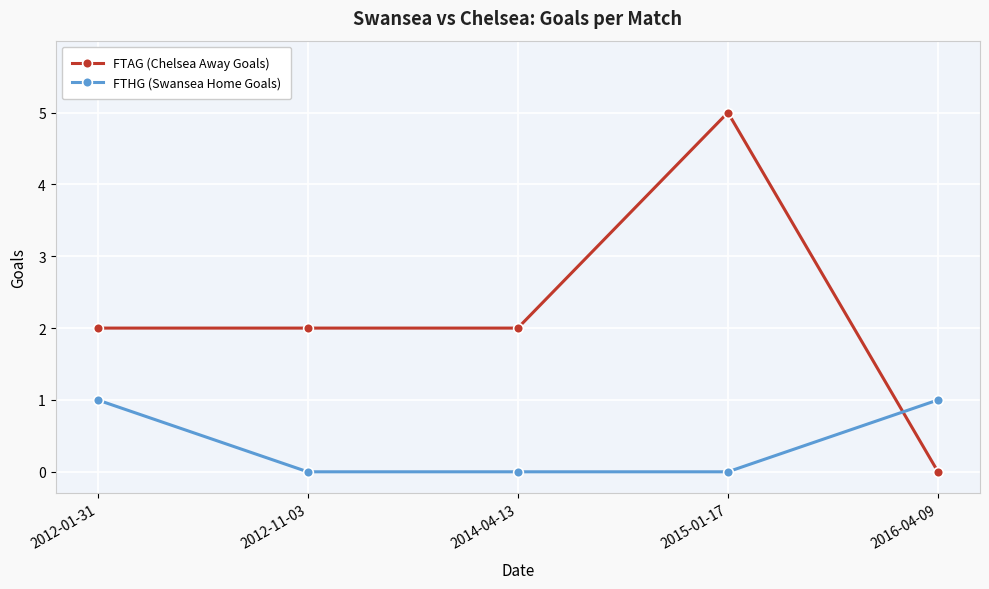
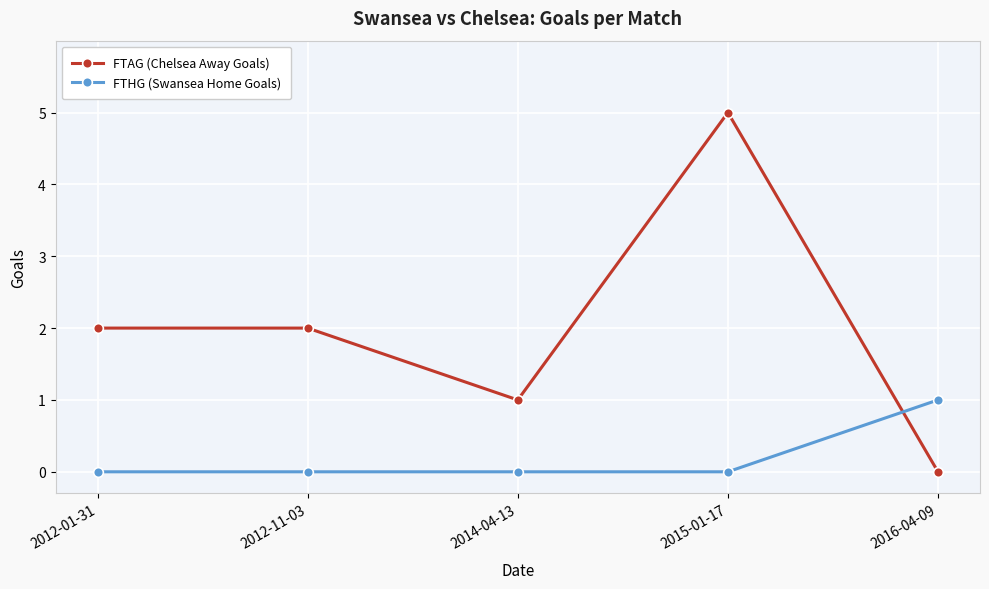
  {
    "FTAG (Chelsea Away Goals)": {
      "2012-01-31": 2,
      "2012-11-03": 2,
-     "2014-04-13": 2,
+     "2014-04-13": 1,
      "2015-01-17": 5,
      "2016-04-09": 0
    },
    "FTHG (Swansea Home Goals)": {
-     "2012-01-31": 1,
+     "2012-01-31": 0,
      "2012-11-03": 0,
      "2014-04-13": 0,
      "2015-01-17": 0,
      "2016-04-09": 1
    }
  }
